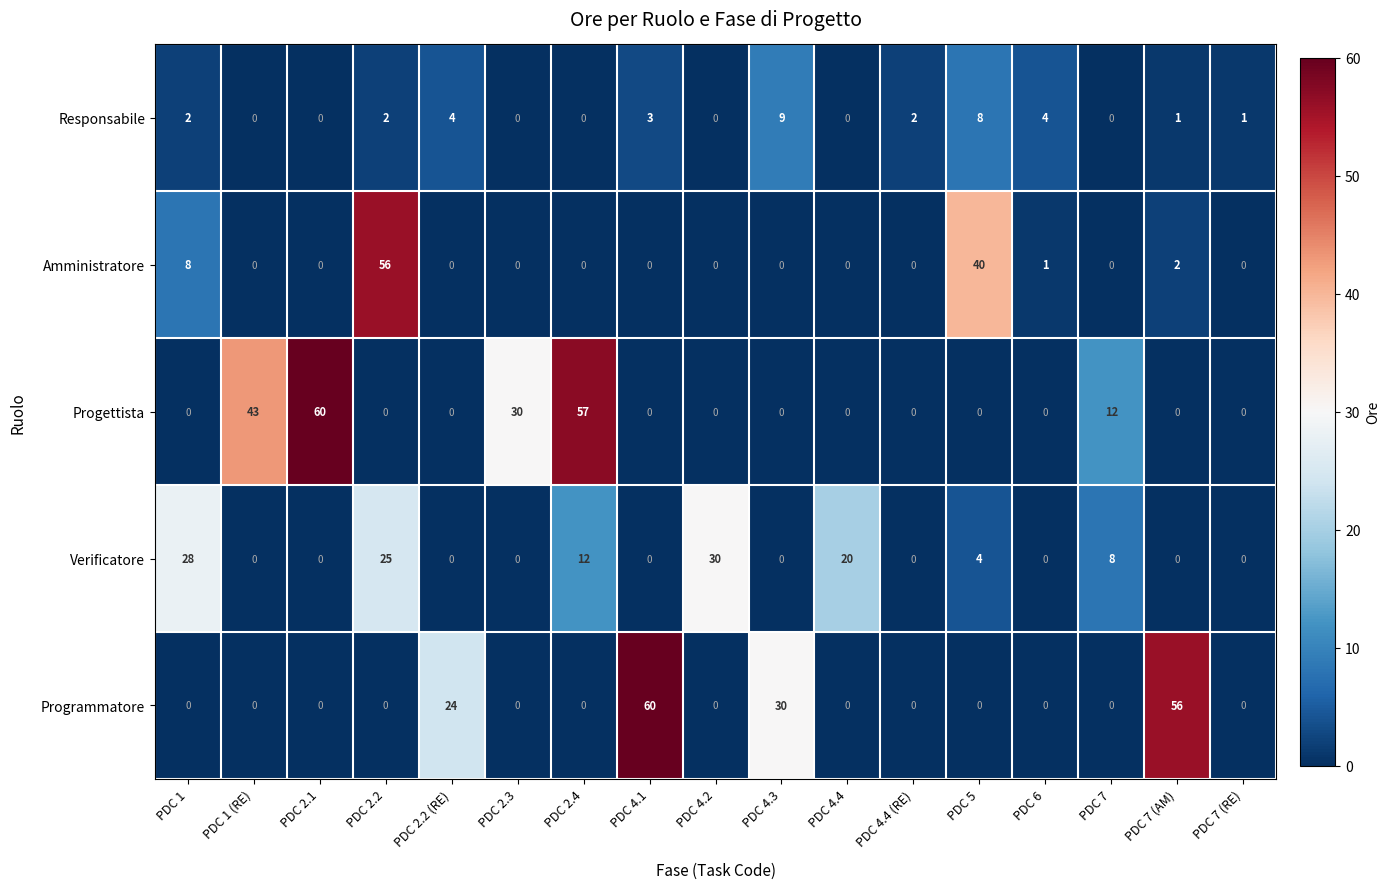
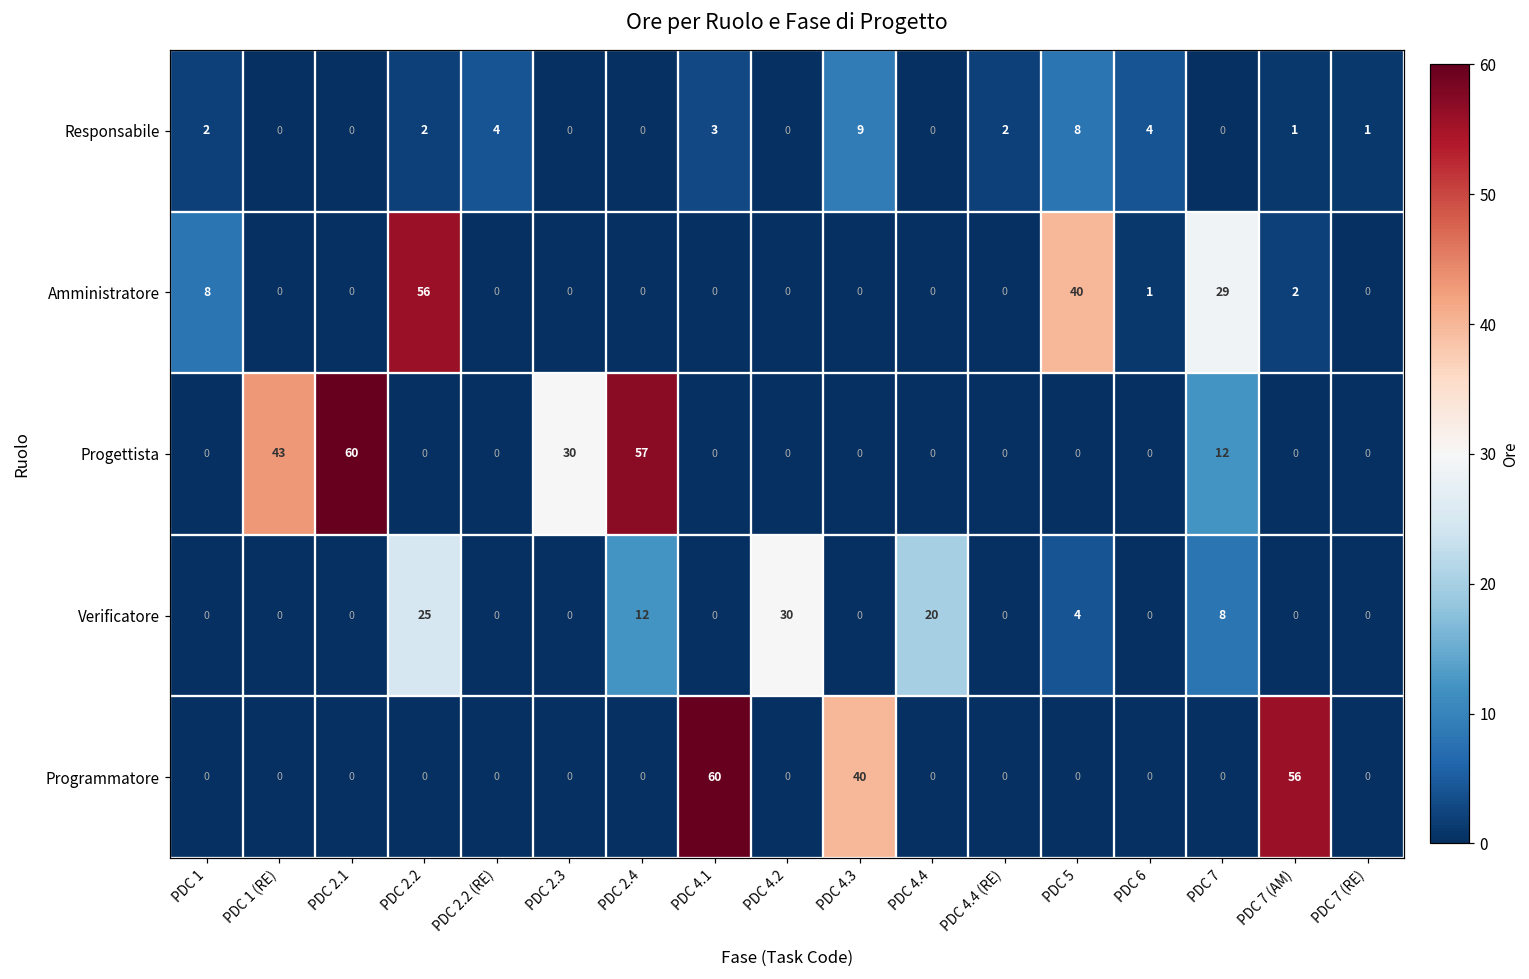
  {
    "Responsabile": {
      "PDC 1": 2,
      "PDC 1 (RE)": 0,
      "PDC 2.1": 0,
      "PDC 2.2": 2,
      "PDC 2.2 (RE)": 4,
      "PDC 2.3": 0,
      "PDC 2.4": 0,
      "PDC 4.1": 3,
      "PDC 4.2": 0,
      "PDC 4.3": 9,
      "PDC 4.4": 0,
      "PDC 4.4 (RE)": 2,
      "PDC 5": 8,
      "PDC 6": 4,
      "PDC 7": 0,
      "PDC 7 (AM)": 1,
      "PDC 7 (RE)": 1
    },
    "Amministratore": {
      "PDC 1": 8,
      "PDC 1 (RE)": 0,
      "PDC 2.1": 0,
      "PDC 2.2": 56,
      "PDC 2.2 (RE)": 0,
      "PDC 2.3": 0,
      "PDC 2.4": 0,
      "PDC 4.1": 0,
      "PDC 4.2": 0,
      "PDC 4.3": 0,
      "PDC 4.4": 0,
      "PDC 4.4 (RE)": 0,
      "PDC 5": 40,
      "PDC 6": 1,
-     "PDC 7": 0,
+     "PDC 7": 29,
      "PDC 7 (AM)": 2,
      "PDC 7 (RE)": 0
    },
    "Progettista": {
      "PDC 1": 0,
      "PDC 1 (RE)": 43,
      "PDC 2.1": 60,
      "PDC 2.2": 0,
      "PDC 2.2 (RE)": 0,
      "PDC 2.3": 30,
      "PDC 2.4": 57,
      "PDC 4.1": 0,
      "PDC 4.2": 0,
      "PDC 4.3": 0,
      "PDC 4.4": 0,
      "PDC 4.4 (RE)": 0,
      "PDC 5": 0,
      "PDC 6": 0,
      "PDC 7": 12,
      "PDC 7 (AM)": 0,
      "PDC 7 (RE)": 0
    },
    "Verificatore": {
-     "PDC 1": 28,
+     "PDC 1": 0,
      "PDC 1 (RE)": 0,
      "PDC 2.1": 0,
      "PDC 2.2": 25,
      "PDC 2.2 (RE)": 0,
      "PDC 2.3": 0,
      "PDC 2.4": 12,
      "PDC 4.1": 0,
      "PDC 4.2": 30,
      "PDC 4.3": 0,
      "PDC 4.4": 20,
      "PDC 4.4 (RE)": 0,
      "PDC 5": 4,
      "PDC 6": 0,
      "PDC 7": 8,
      "PDC 7 (AM)": 0,
      "PDC 7 (RE)": 0
    },
    "Programmatore": {
      "PDC 1": 0,
      "PDC 1 (RE)": 0,
      "PDC 2.1": 0,
      "PDC 2.2": 0,
-     "PDC 2.2 (RE)": 24,
+     "PDC 2.2 (RE)": 0,
      "PDC 2.3": 0,
      "PDC 2.4": 0,
      "PDC 4.1": 60,
      "PDC 4.2": 0,
-     "PDC 4.3": 30,
+     "PDC 4.3": 40,
      "PDC 4.4": 0,
      "PDC 4.4 (RE)": 0,
      "PDC 5": 0,
      "PDC 6": 0,
      "PDC 7": 0,
      "PDC 7 (AM)": 56,
      "PDC 7 (RE)": 0
    }
  }
